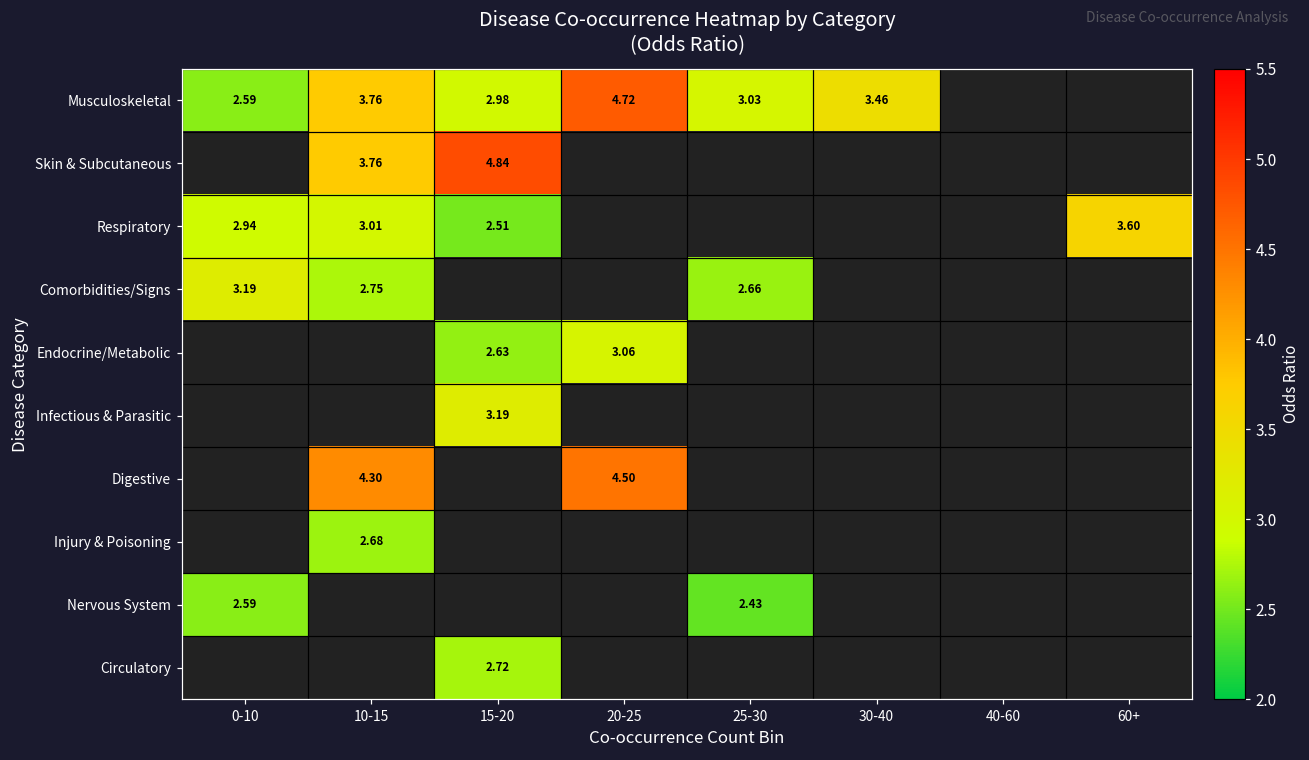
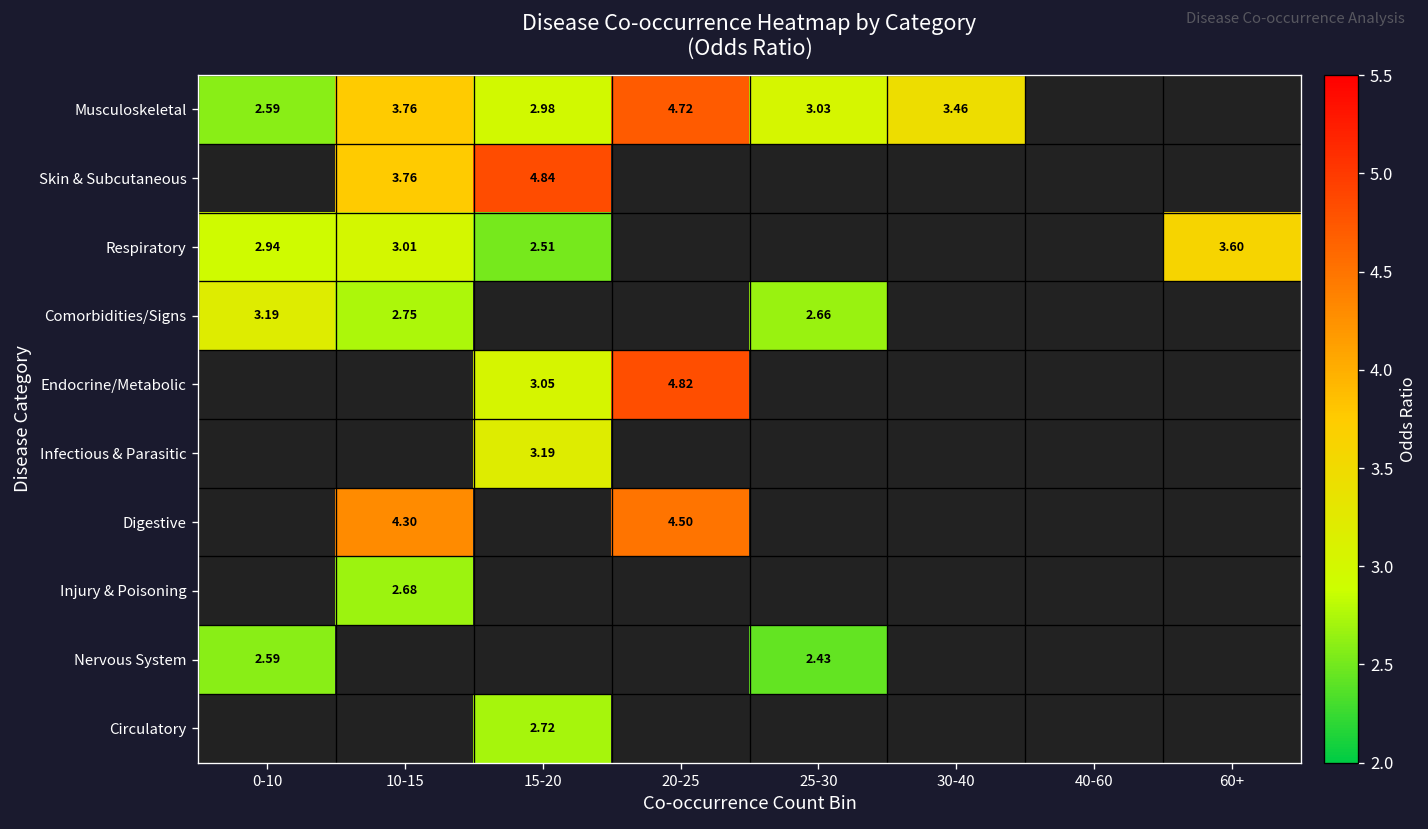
  {
    "Musculoskeletal": {
      "0-10": 2.59,
      "10-15": 3.76,
      "15-20": 2.98,
      "20-25": 4.72,
      "25-30": 3.03,
      "30-40": 3.46
    },
    "Skin & Subcutaneous": {
      "10-15": 3.76,
      "15-20": 4.84
    },
    "Respiratory": {
      "0-10": 2.94,
      "10-15": 3.01,
      "15-20": 2.51,
      "60+": 3.60
    },
    "Comorbidities/Signs": {
      "0-10": 3.19,
      "10-15": 2.75,
      "25-30": 2.66
    },
    "Endocrine/Metabolic": {
-     "15-20": 2.63,
-     "20-25": 3.06
+     "15-20": 3.05,
+     "20-25": 4.82
    },
    "Infectious & Parasitic": {
      "15-20": 3.19
    },
    "Digestive": {
      "10-15": 4.30,
      "20-25": 4.50
    },
    "Injury & Poisoning": {
      "10-15": 2.68
    },
    "Nervous System": {
      "0-10": 2.59,
      "25-30": 2.43
    },
    "Circulatory": {
      "15-20": 2.72
    }
  }
